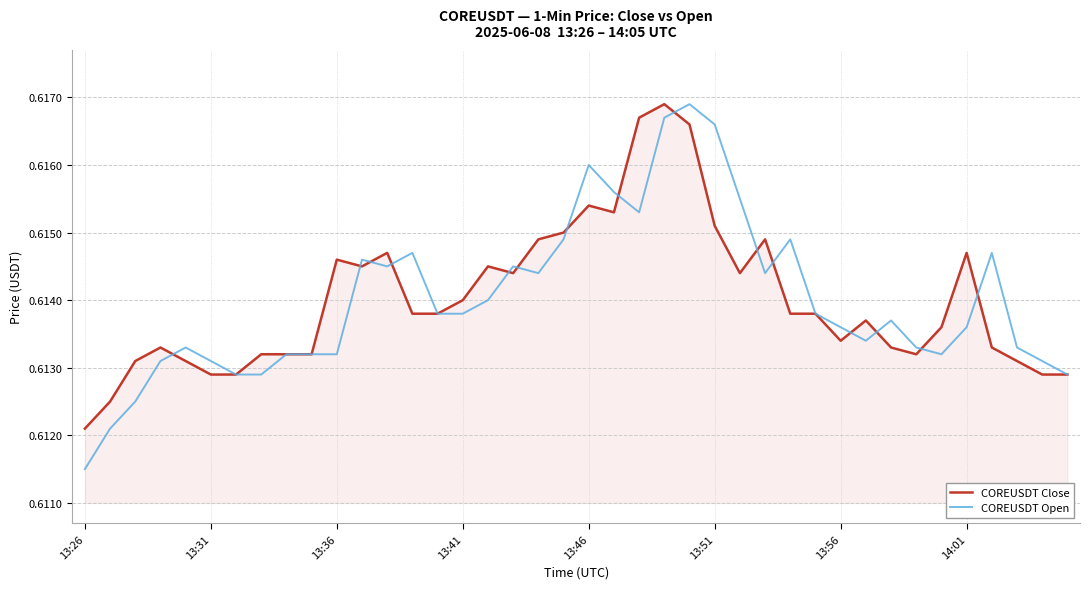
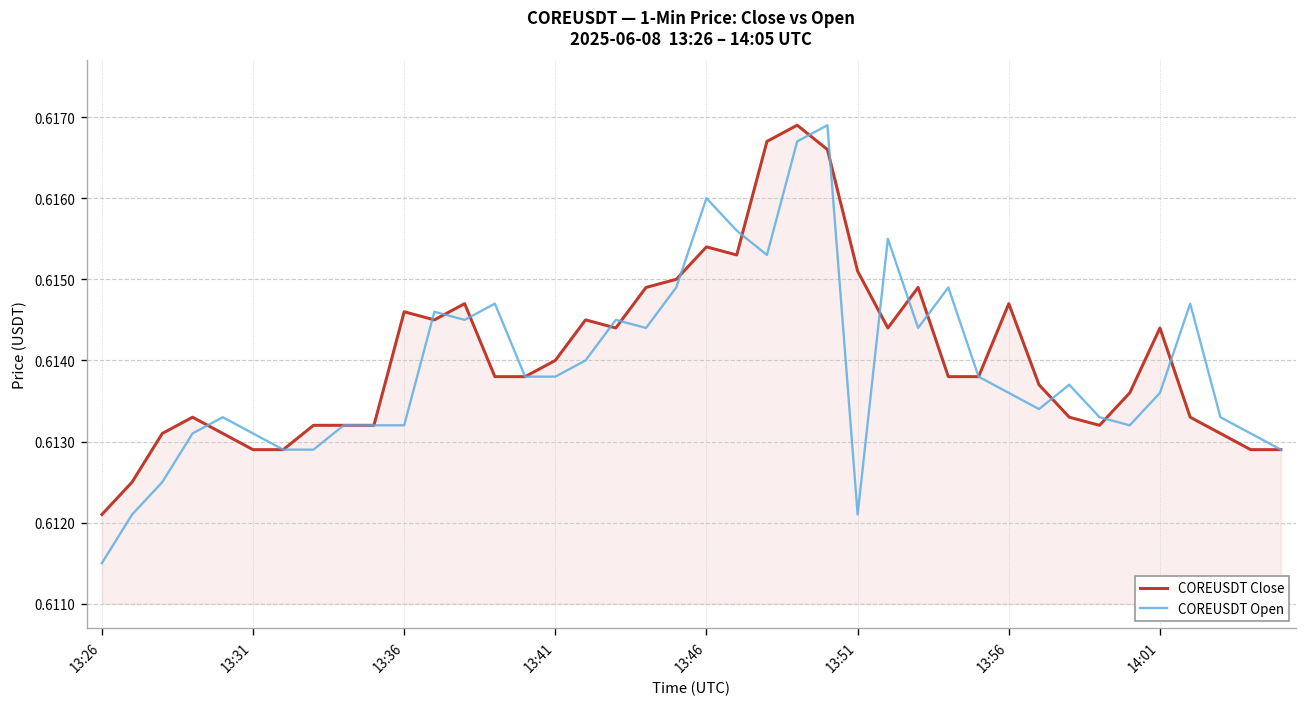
  {
    "COREUSDT Close": {
      "13:26": 0.6121,
      "13:31": 0.6129,
      "13:36": 0.6146,
      "13:41": 0.6140,
      "13:46": 0.6154,
      "13:51": 0.6151,
-     "13:56": 0.6134,
-     "14:01": 0.6147
+     "13:56": 0.6147,
+     "14:01": 0.6144
    },
    "COREUSDT Open": {
      "13:26": 0.6115,
      "13:31": 0.6131,
      "13:36": 0.6132,
      "13:41": 0.6138,
      "13:46": 0.6160,
-     "13:51": 0.6166,
+     "13:51": 0.6121,
      "13:56": 0.6136,
      "14:01": 0.6136
    }
  }
